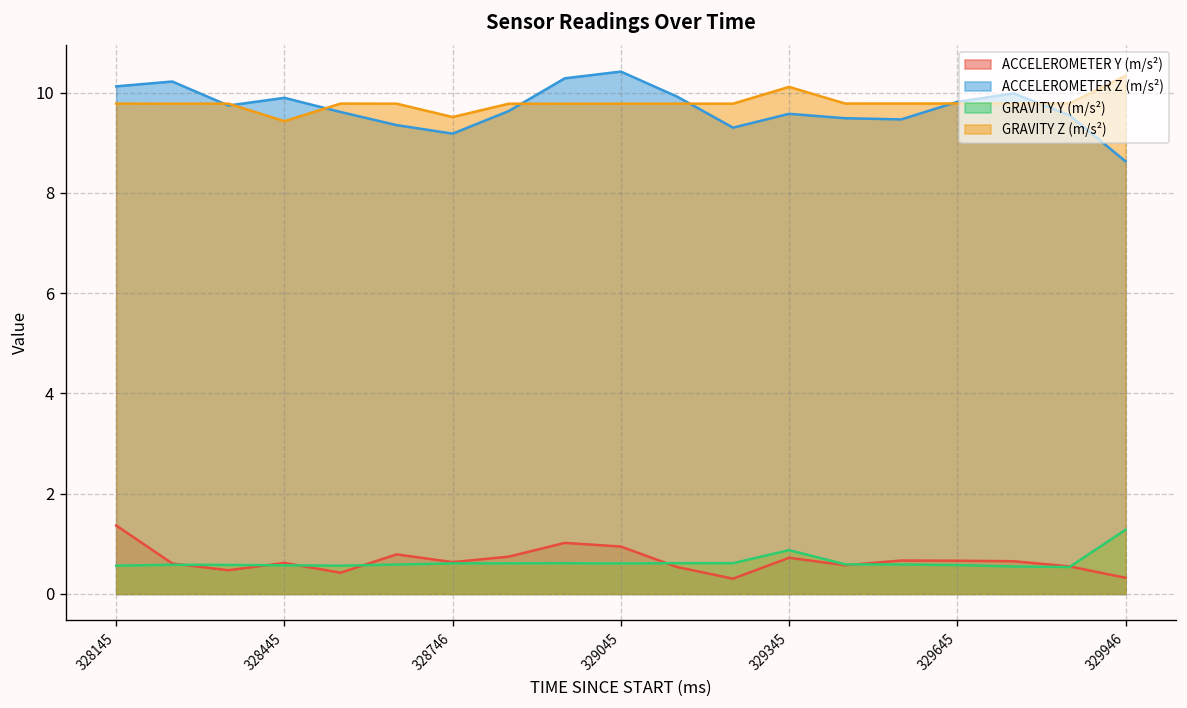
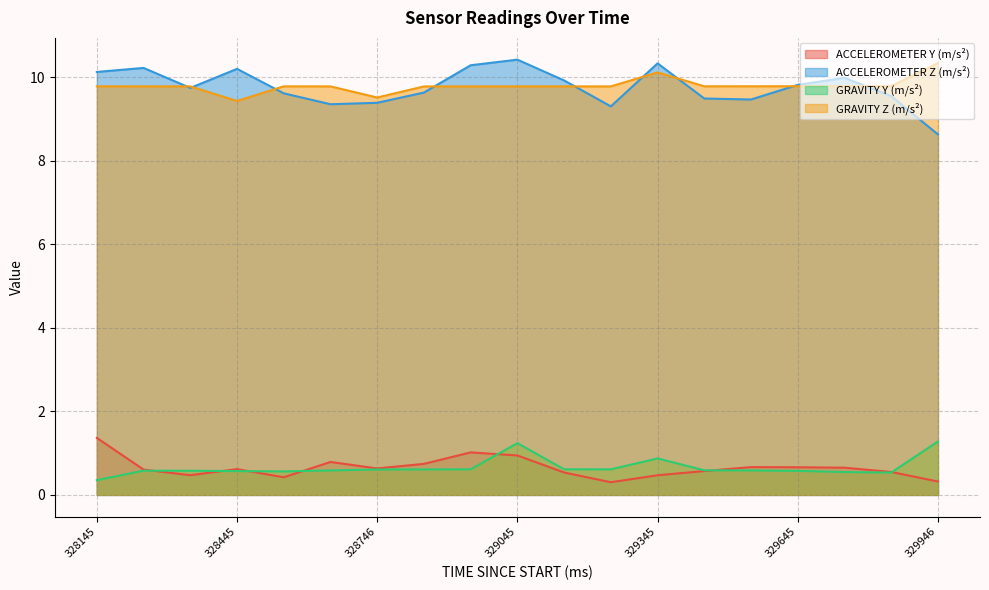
  {
    "ACCELEROMETER Y (m/s²)": {
      "328145": 1.4,
      "329045": 0.9,
-     "329345": 0.7,
+     "329345": 0.5,
      "329645": 0.7,
      "329946": 0.3
    },
    "ACCELEROMETER Z (m/s²)": {
      "328145": 10.1,
-     "328445": 9.9,
-     "328746": 9.2,
+     "328445": 10.2,
+     "328746": 9.4,
      "329045": 10.4,
-     "329345": 9.6,
+     "329345": 10.3,
      "329946": 8.6
    },
    "GRAVITY Y (m/s²)": {
-     "328145": 0.6,
-     "329045": 0.6,
+     "328145": 0.4,
+     "329045": 1.2,
      "329345": 0.9,
      "329645": 0.6,
      "329946": 1.3
    },
    "GRAVITY Z (m/s²)": {
      "328145": 9.8,
      "328445": 9.4,
      "328746": 9.5,
      "329045": 9.8,
      "329345": 10.1
    }
  }
